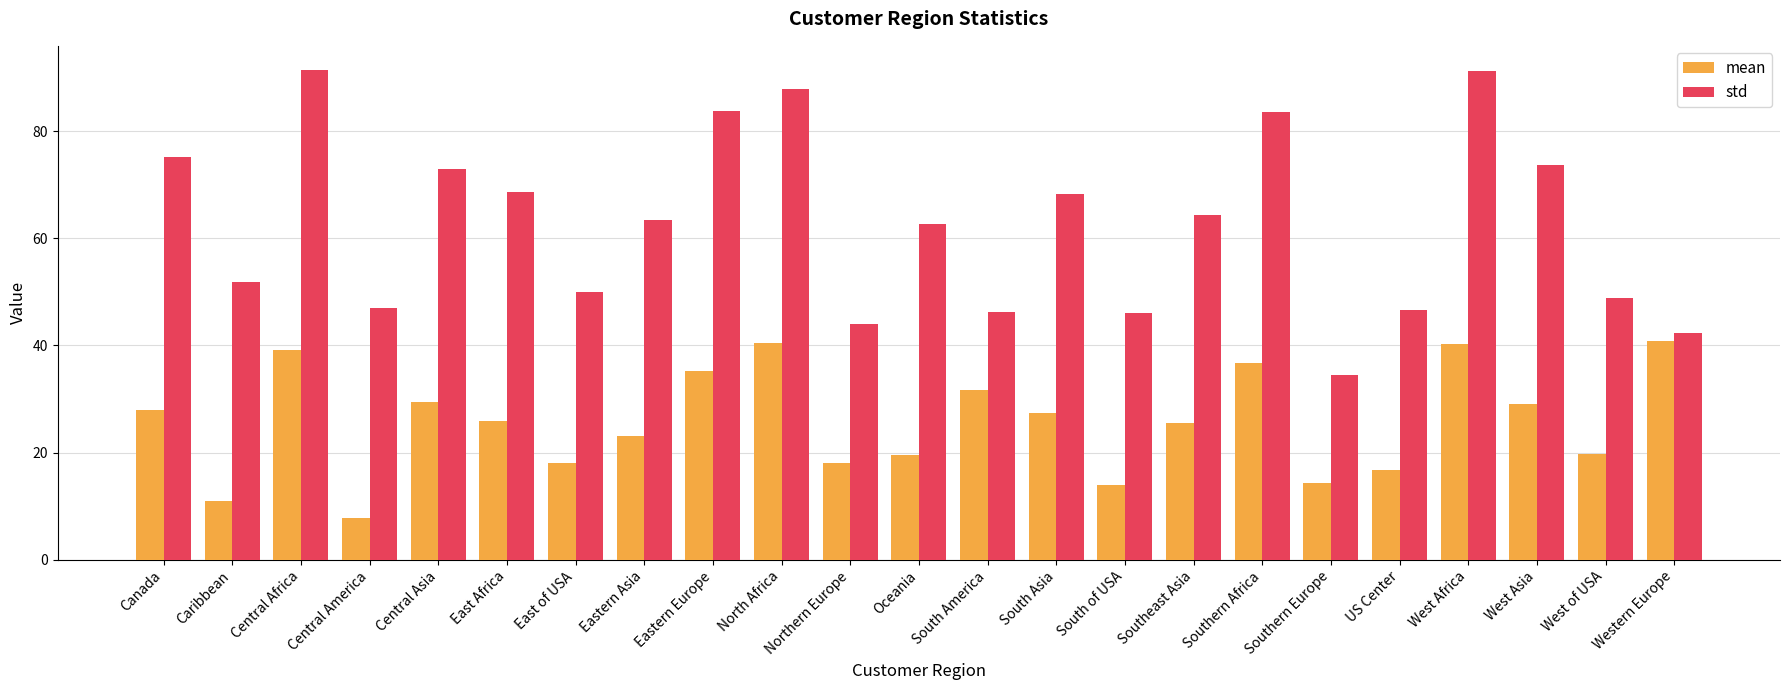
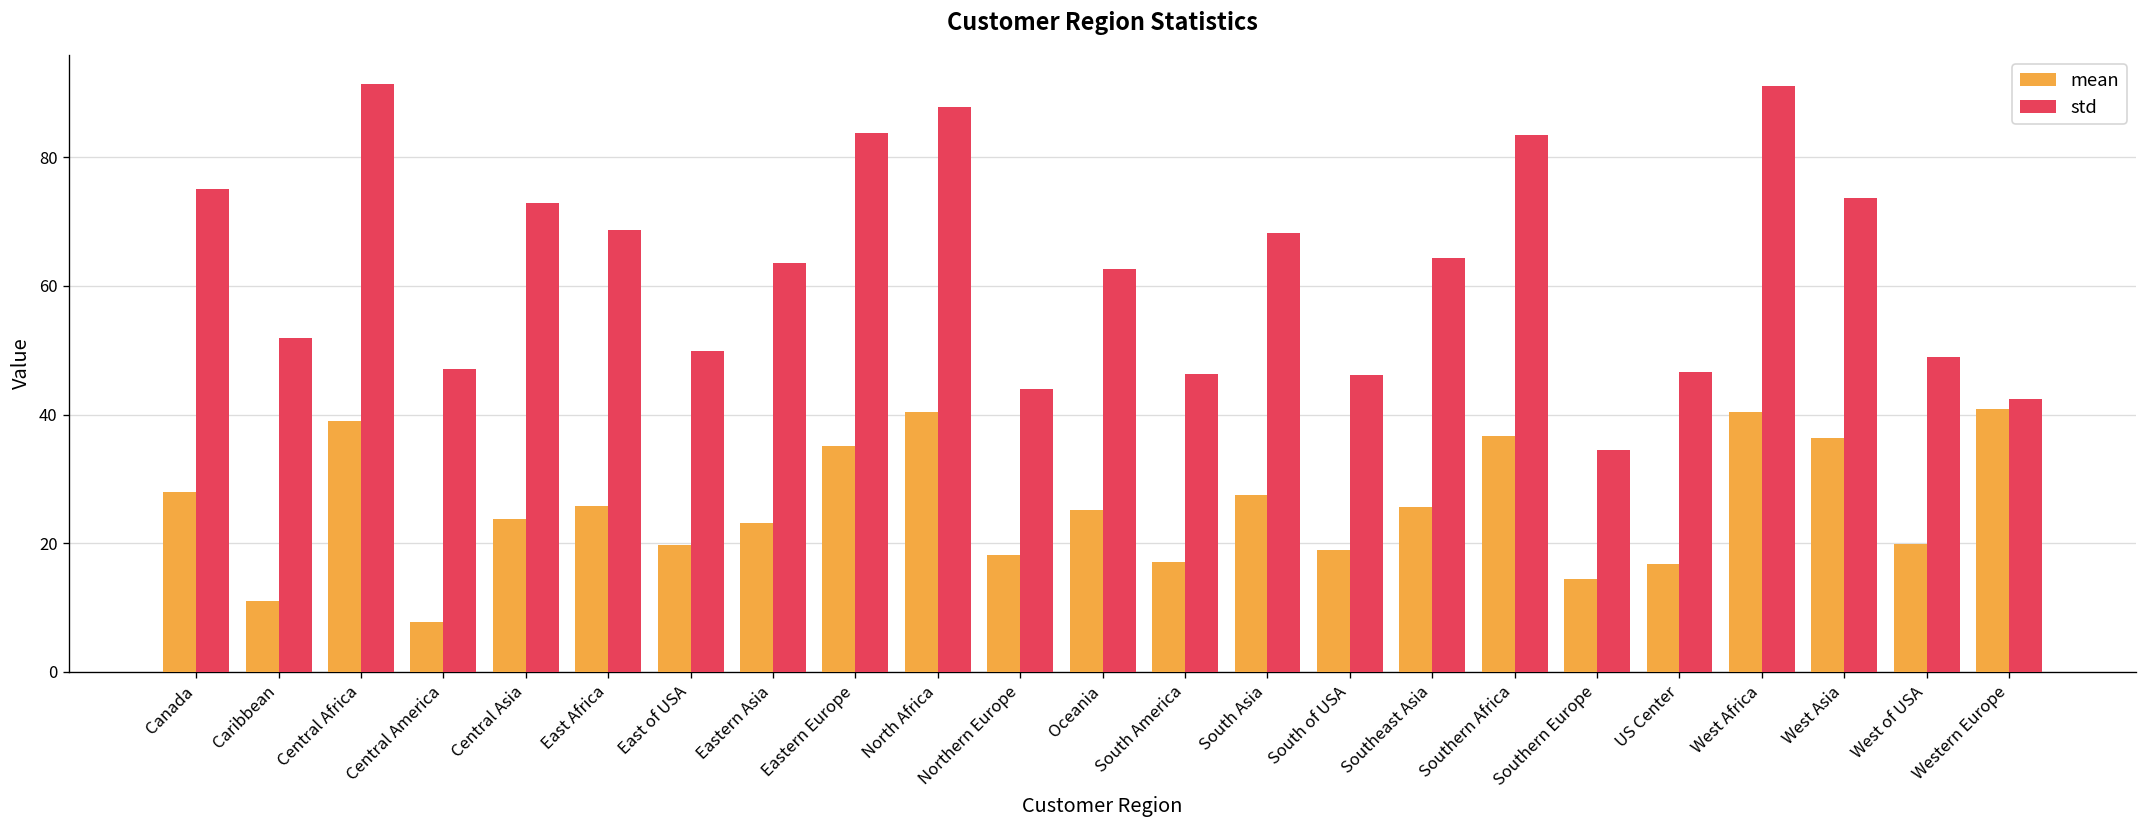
  {
    "mean": {
      "Canada": 28,
      "Caribbean": 11,
      "Central Africa": 39,
      "Central America": 8,
-     "Central Asia": 29,
+     "Central Asia": 24,
      "East Africa": 26,
-     "East of USA": 18,
+     "East of USA": 20,
      "Eastern Asia": 23,
      "Eastern Europe": 35,
      "North Africa": 40,
      "Northern Europe": 18,
-     "Oceania": 19,
-     "South America": 32,
+     "Oceania": 25,
+     "South America": 17,
      "South Asia": 27,
-     "South of USA": 14,
+     "South of USA": 19,
      "Southeast Asia": 26,
      "Southern Africa": 37,
      "Southern Europe": 14,
      "US Center": 17,
      "West Africa": 40,
-     "West Asia": 29,
+     "West Asia": 36,
      "West of USA": 20,
      "Western Europe": 41
    },
    "std": {
      "Canada": 75,
      "Caribbean": 52,
      "Central Africa": 91,
      "Central America": 47,
      "Central Asia": 73,
      "East Africa": 69,
      "East of USA": 50,
      "Eastern Asia": 63,
      "Eastern Europe": 84,
      "North Africa": 88,
      "Northern Europe": 44,
      "Oceania": 63,
      "South America": 46,
      "South Asia": 68,
      "South of USA": 46,
      "Southeast Asia": 64,
      "Southern Africa": 84,
      "Southern Europe": 34,
      "US Center": 47,
      "West Africa": 91,
      "West Asia": 74,
      "West of USA": 49,
      "Western Europe": 42
    }
  }
